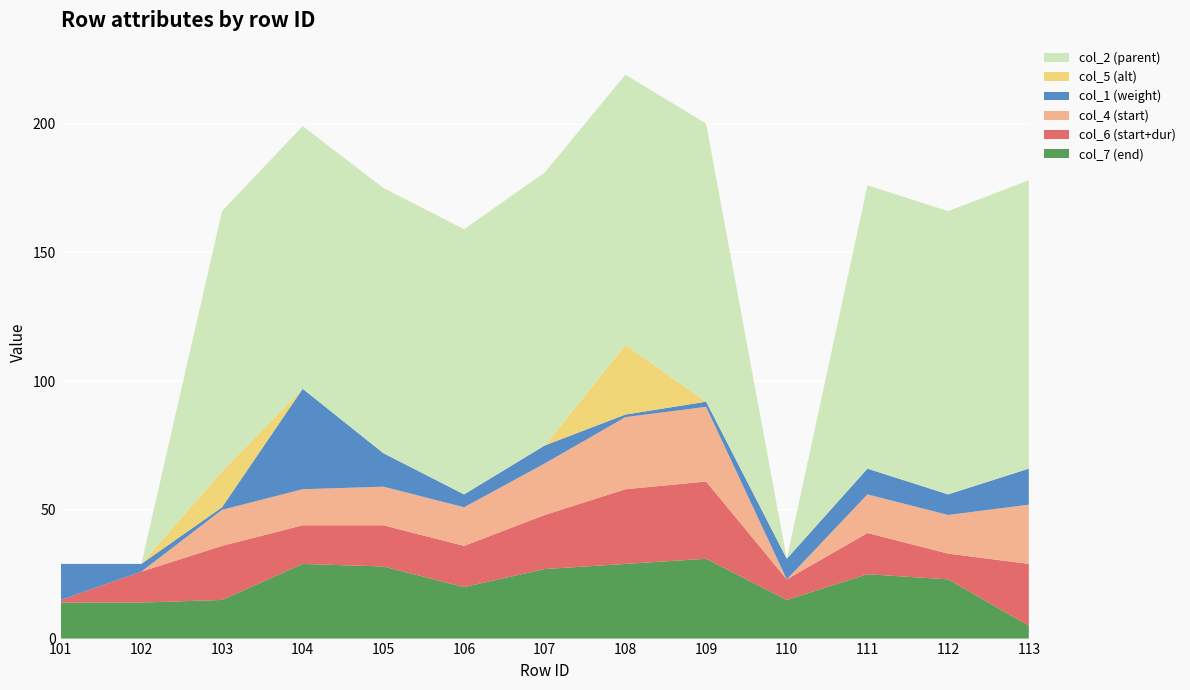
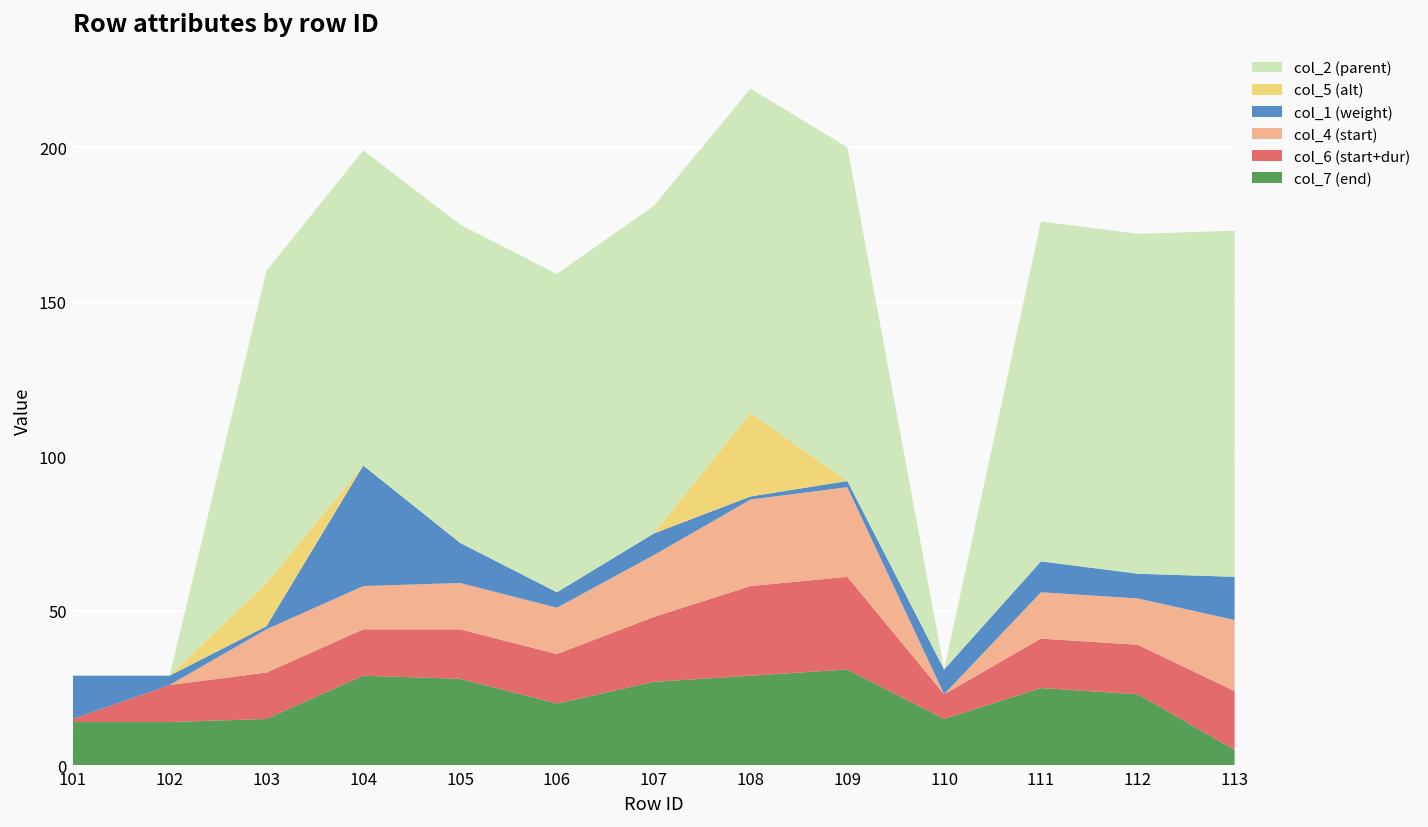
  {
    "col_7 (end)": {
      "102": 14,
      "103": 15,
      "104": 29,
      "105": 28,
      "106": 20,
      "107": 27,
      "108": 29,
      "109": 31,
      "110": 15,
      "111": 25,
      "112": 23,
      "113": 5
    },
    "col_6 (start+dur)": {
-     "103": 21,
+     "103": 15,
      "104": 15,
      "105": 16,
      "106": 16,
      "107": 21,
      "108": 29,
      "109": 30,
      "111": 16,
-     "112": 10,
-     "113": 24
+     "112": 16,
+     "113": 19
    },
    "col_2 (parent)": {
      "103": 101,
      "104": 102,
      "105": 103,
      "106": 103,
      "107": 106,
      "108": 105,
      "109": 108,
      "111": 110,
      "112": 110,
      "113": 112
    }
  }
